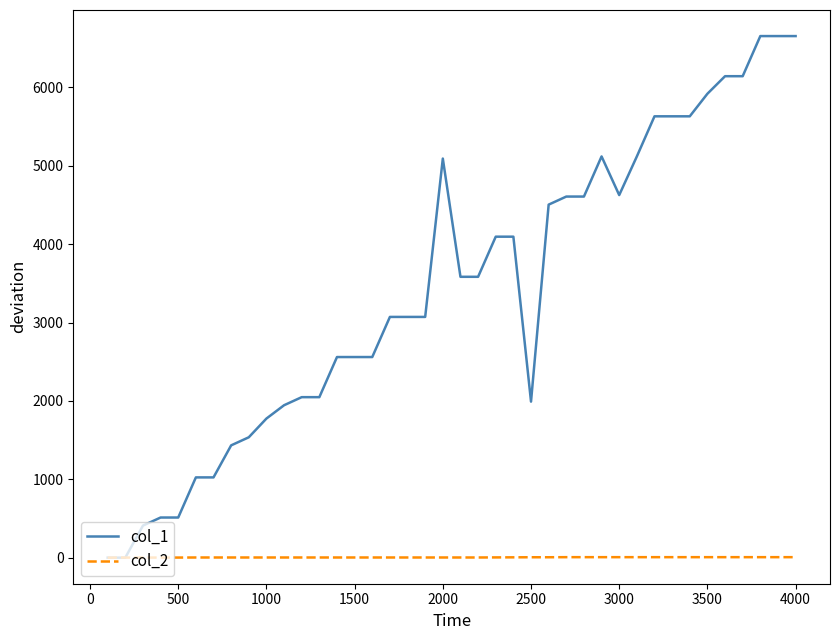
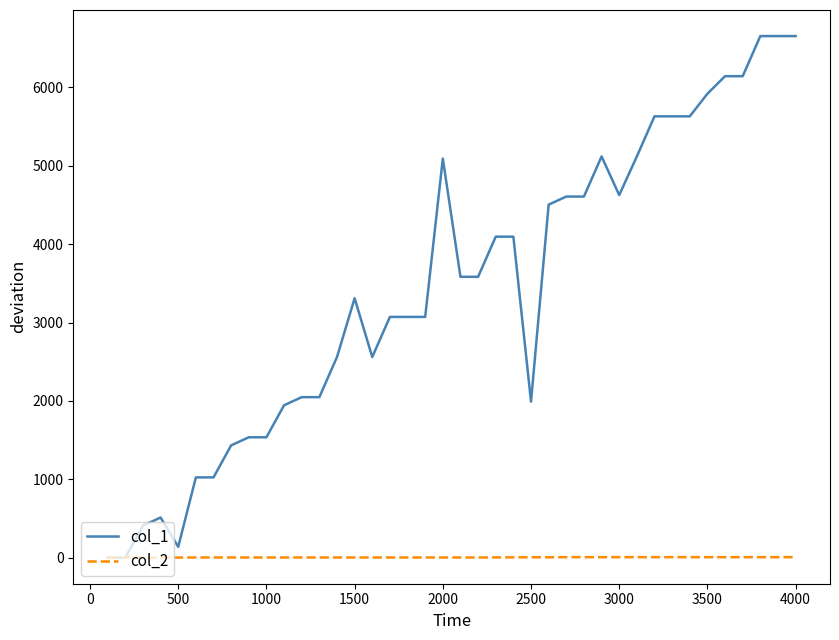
  {
    "col_1": {
-     "500": 500,
-     "1000": 1800,
-     "1500": 2600,
+     "500": 100,
+     "1000": 1500,
+     "1500": 3300,
      "2000": 5100,
      "2500": 2000,
      "3000": 4600,
      "3500": 5900,
      "4000": 6700
    },
    "col_2": {
      "500": 0,
      "1000": 0,
      "1500": 0,
      "2000": 0,
      "2500": 0,
      "3000": 0,
      "3500": 0,
      "4000": 0
    }
  }
